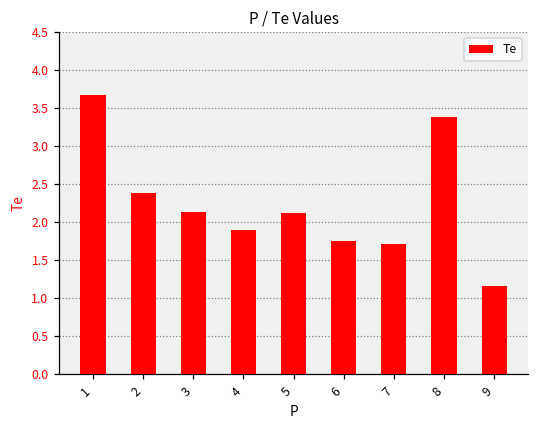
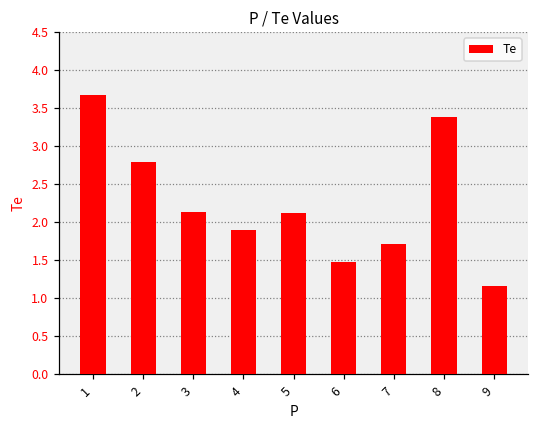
  {
    "1": 3.7,
-   "2": 2.4,
+   "2": 2.8,
    "3": 2.1,
    "4": 1.9,
    "5": 2.1,
-   "6": 1.8,
+   "6": 1.5,
    "7": 1.7,
    "8": 3.4,
    "9": 1.2
  }
